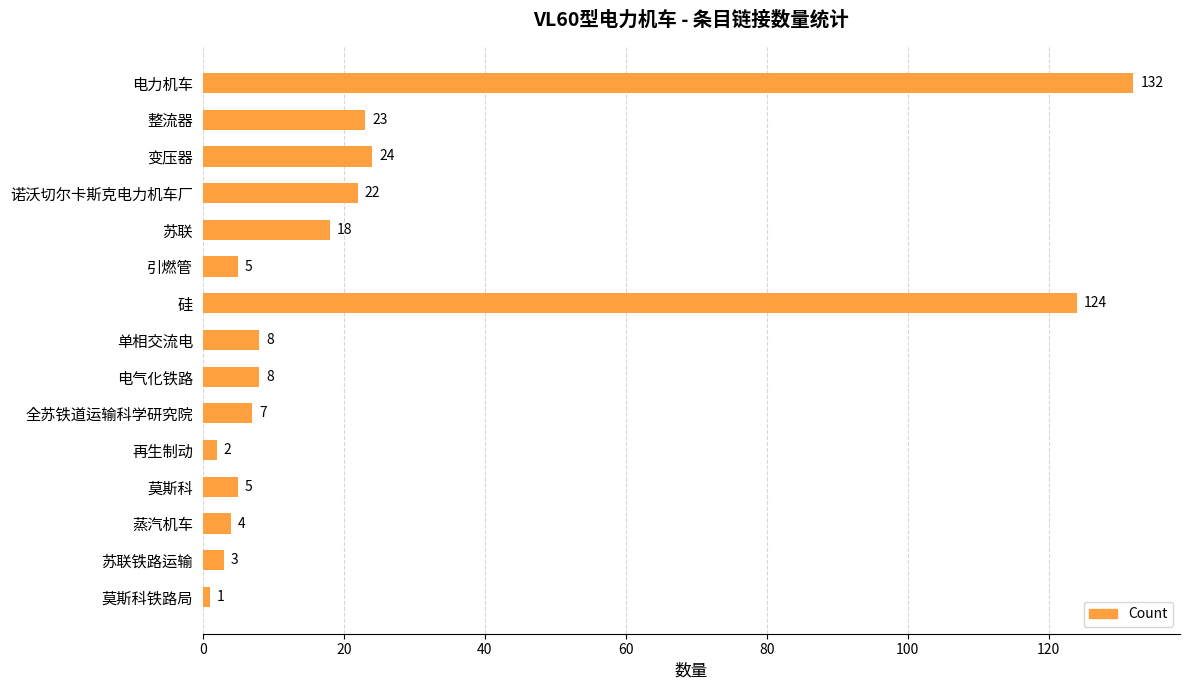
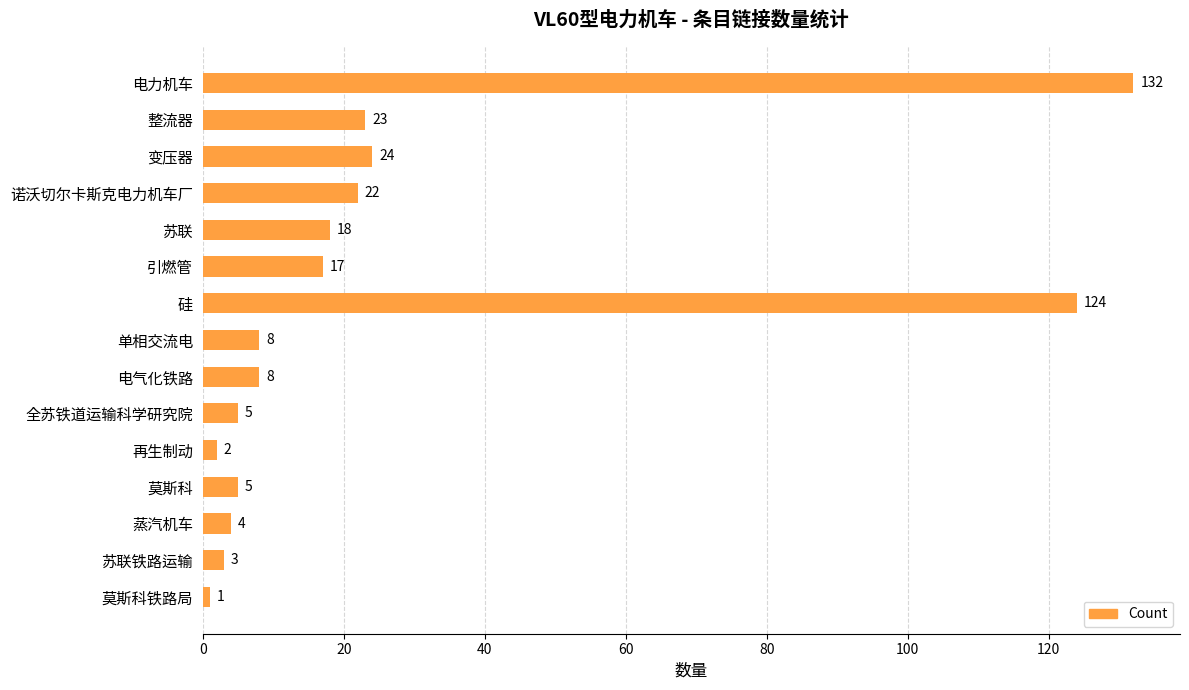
  {
    "电力机车": 132,
    "整流器": 23,
    "变压器": 24,
    "诺沃切尔卡斯克电力机车厂": 22,
    "苏联": 18,
-   "引燃管": 5,
+   "引燃管": 17,
    "硅": 124,
    "单相交流电": 8,
    "电气化铁路": 8,
-   "全苏铁道运输科学研究院": 7,
+   "全苏铁道运输科学研究院": 5,
    "再生制动": 2,
    "莫斯科": 5,
    "蒸汽机车": 4,
    "苏联铁路运输": 3,
    "莫斯科铁路局": 1
  }
